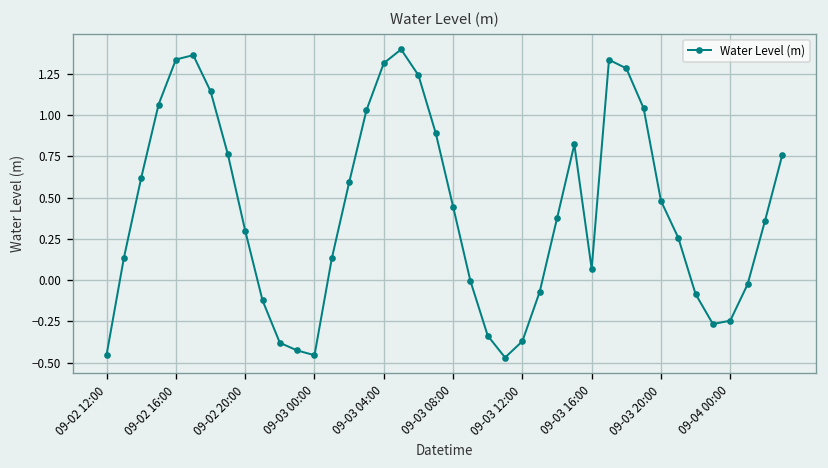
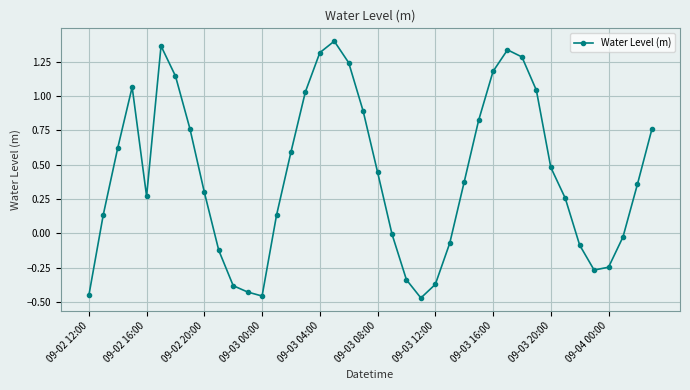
  {
    "09-02 12:00": -0.45,
-   "09-02 16:00": 1.34,
+   "09-02 16:00": 0.27,
    "09-02 20:00": 0.30,
    "09-03 00:00": -0.46,
    "09-03 04:00": 1.32,
    "09-03 08:00": 0.45,
    "09-03 12:00": -0.37,
-   "09-03 16:00": 0.07,
+   "09-03 16:00": 1.18,
    "09-03 20:00": 0.48,
    "09-04 00:00": -0.25
  }
